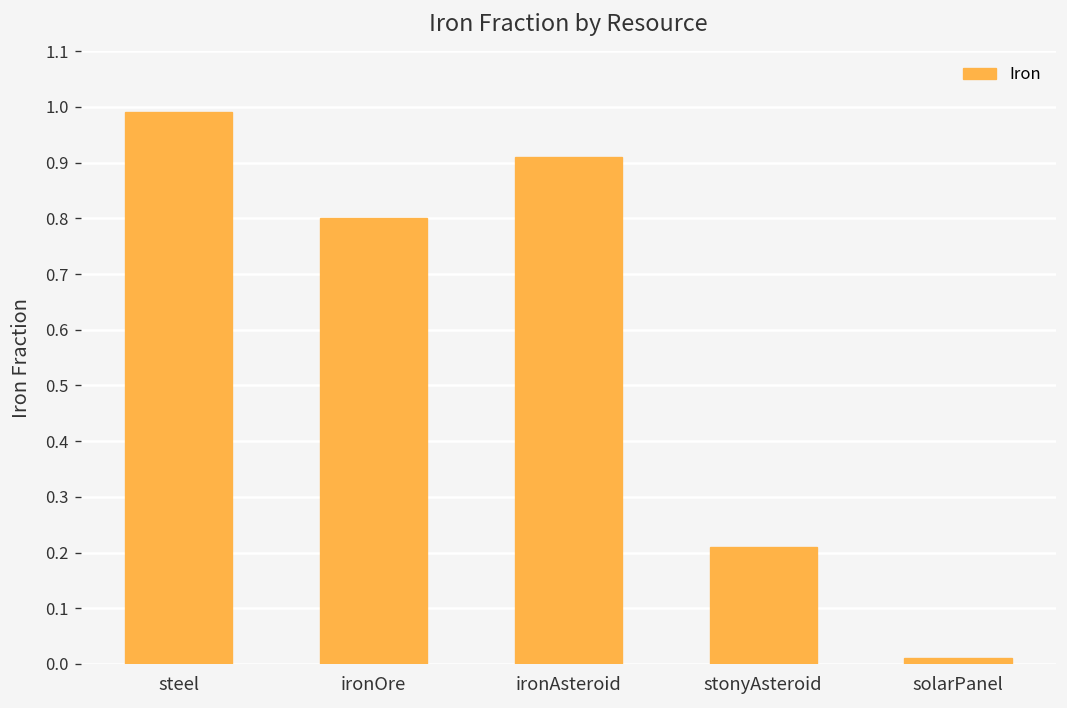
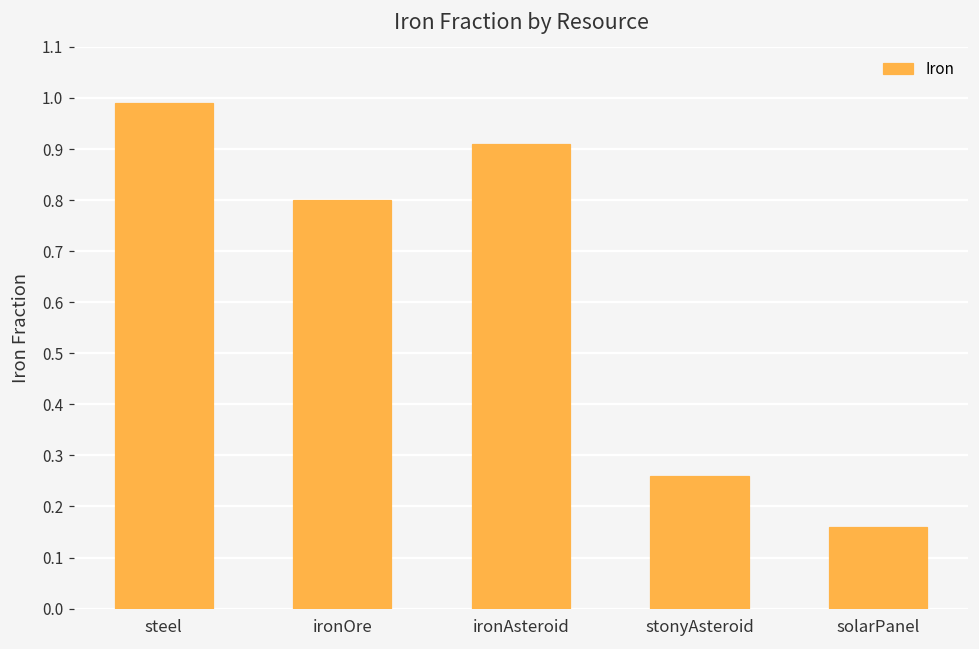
  {
    "steel": 0.99,
    "ironOre": 0.80,
    "ironAsteroid": 0.91,
-   "stonyAsteroid": 0.21,
-   "solarPanel": 0.01
+   "stonyAsteroid": 0.26,
+   "solarPanel": 0.16
  }
